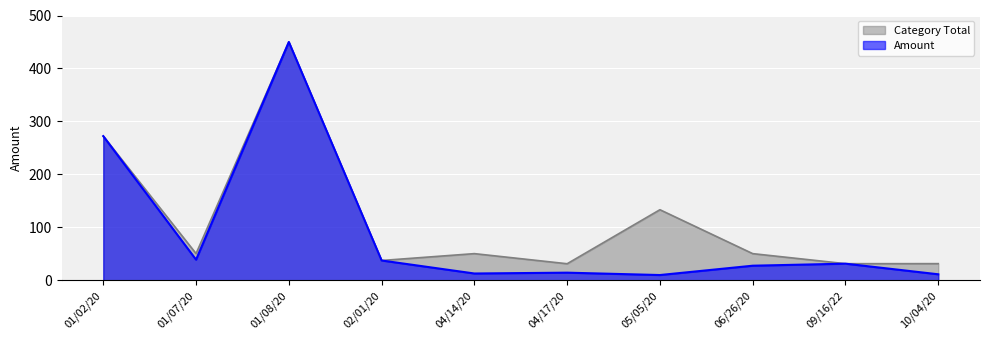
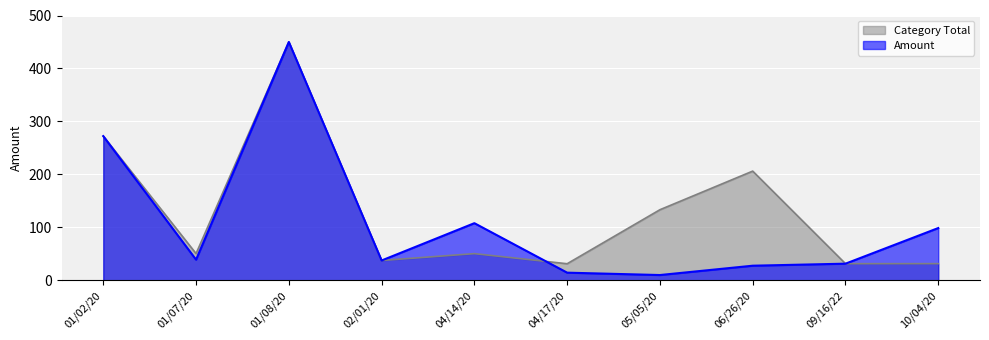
  {
    "Category Total": {
      "01/07/20": 50,
      "04/14/20": 50,
      "04/17/20": 30,
      "05/05/20": 130,
-     "06/26/20": 50,
+     "06/26/20": 210,
      "10/04/20": 30
    },
    "Amount": {
      "01/07/20": 40,
-     "04/14/20": 10,
+     "04/14/20": 110,
      "04/17/20": 10,
      "05/05/20": 10,
      "06/26/20": 30,
-     "10/04/20": 10
+     "10/04/20": 100
    }
  }
